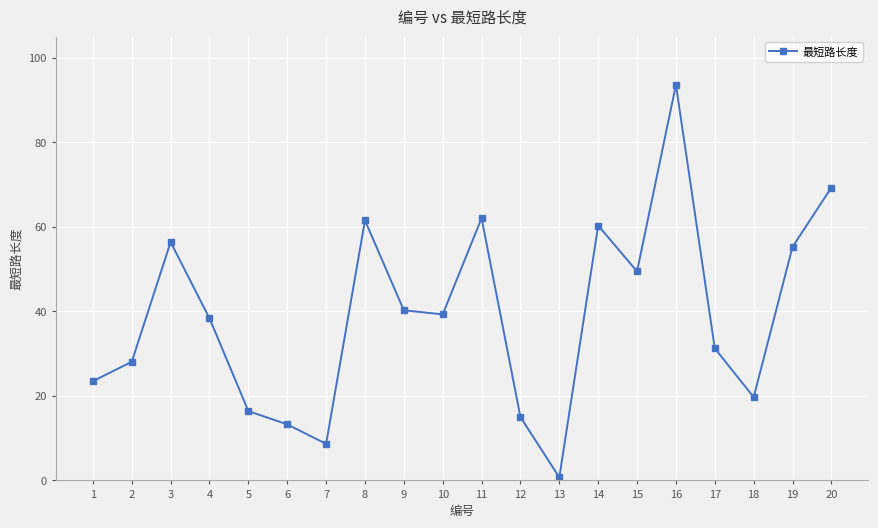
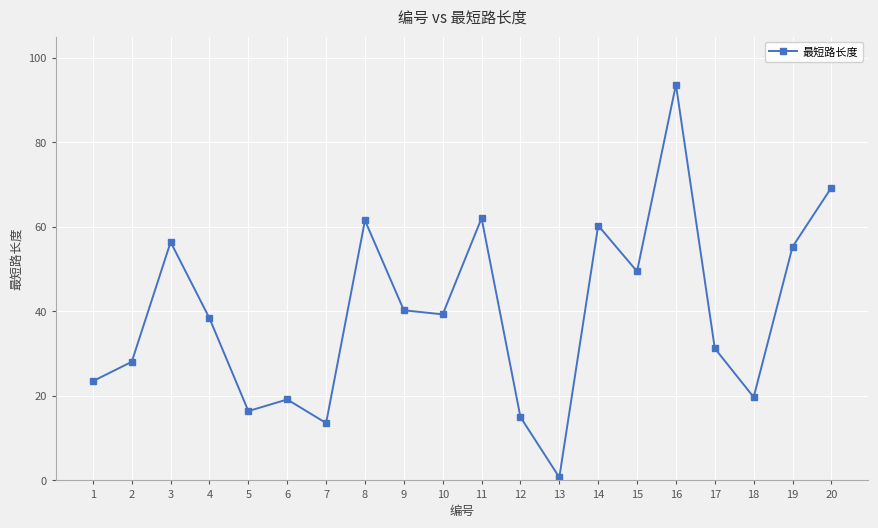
  {
    "1": 23,
    "2": 28,
    "3": 56,
    "4": 38,
    "5": 16,
-   "6": 13,
-   "7": 9,
+   "6": 19,
+   "7": 14,
    "8": 62,
    "9": 40,
    "10": 39,
    "11": 62,
    "12": 15,
    "13": 1,
    "14": 60,
    "15": 49,
    "16": 94,
    "17": 31,
    "18": 20,
    "19": 55,
    "20": 69
  }
